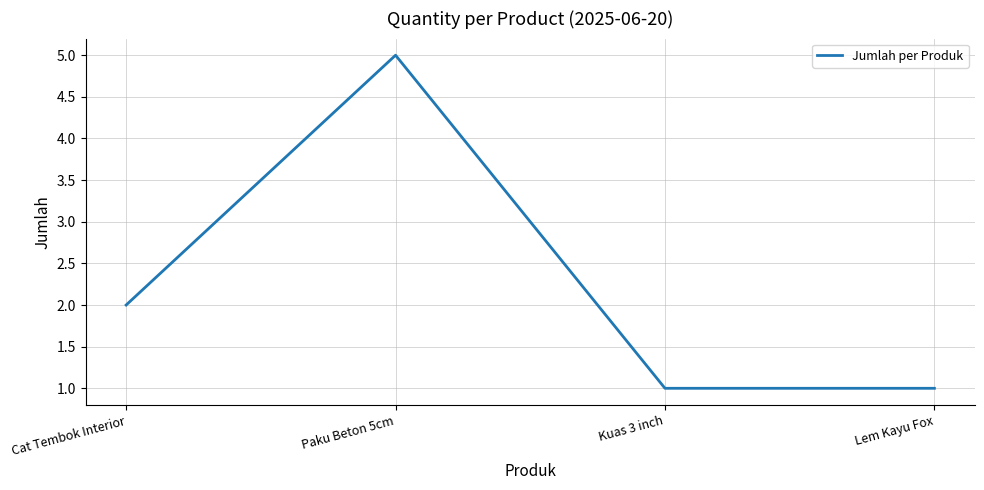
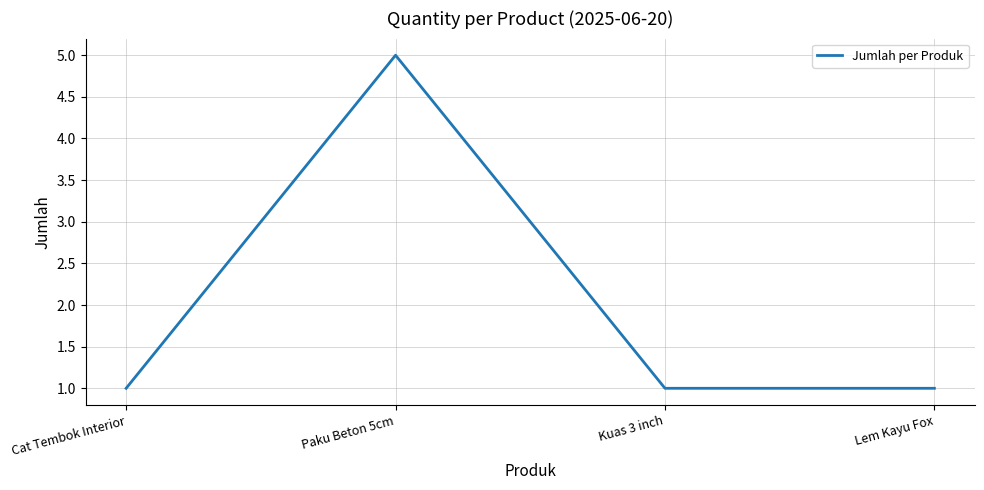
  {
-   "Cat Tembok Interior": 2,
+   "Cat Tembok Interior": 1,
    "Paku Beton 5cm": 5,
    "Kuas 3 inch": 1,
    "Lem Kayu Fox": 1
  }
